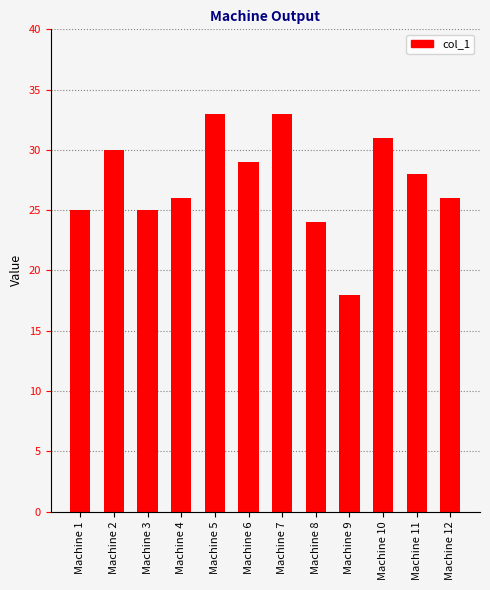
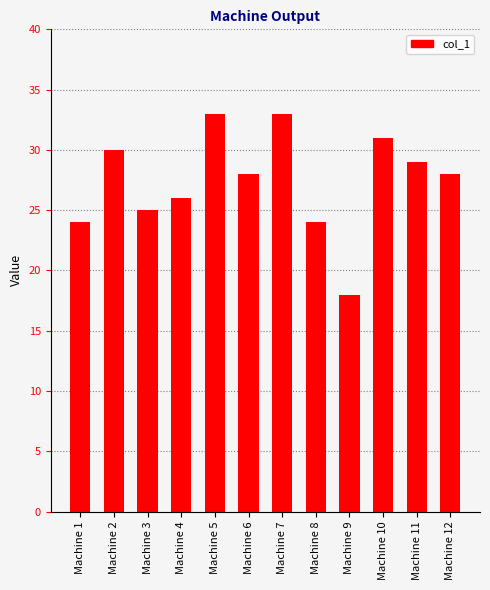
  {
-   "Machine 1": 25,
+   "Machine 1": 24,
    "Machine 2": 30,
    "Machine 3": 25,
    "Machine 4": 26,
    "Machine 5": 33,
-   "Machine 6": 29,
+   "Machine 6": 28,
    "Machine 7": 33,
    "Machine 8": 24,
    "Machine 9": 18,
    "Machine 10": 31,
-   "Machine 11": 28,
-   "Machine 12": 26
+   "Machine 11": 29,
+   "Machine 12": 28
  }
